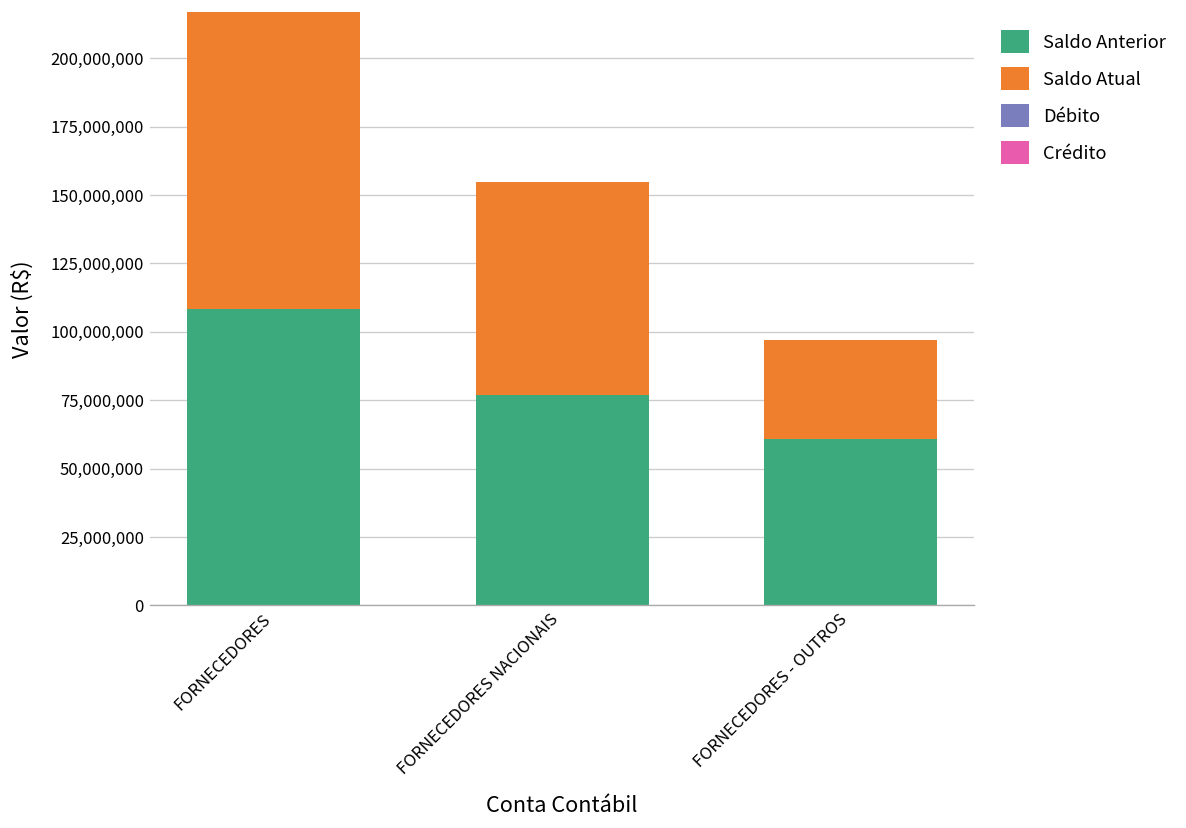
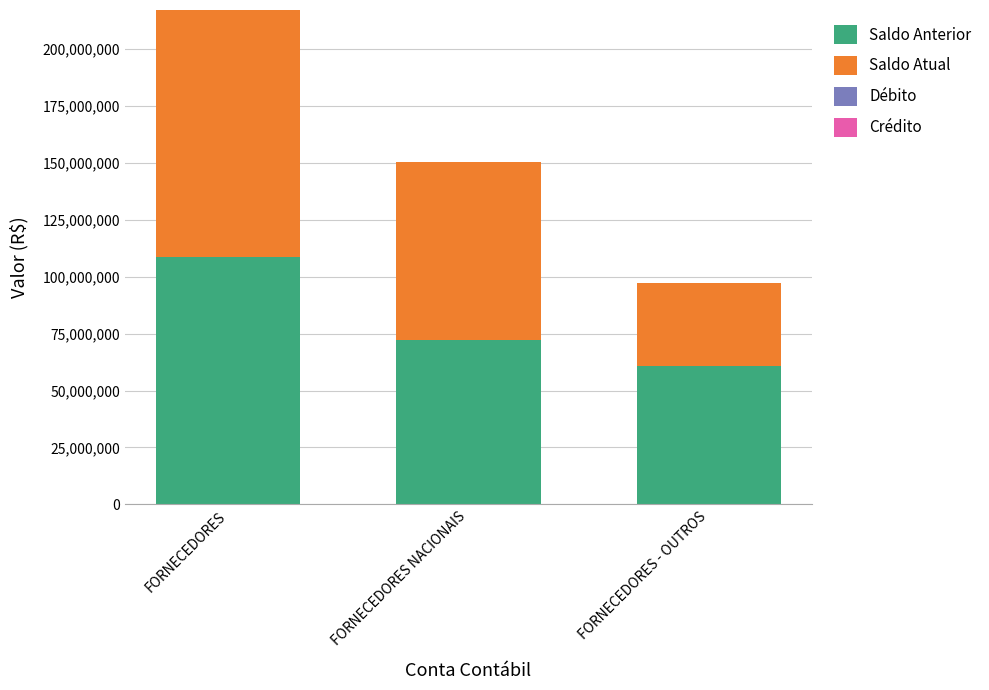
  {
    "Saldo Anterior": {
      "FORNECEDORES": "108,000,000",
-     "FORNECEDORES NACIONAIS": "77,000,000",
+     "FORNECEDORES NACIONAIS": "72,000,000",
      "FORNECEDORES - OUTROS": "61,000,000"
    }
  }
